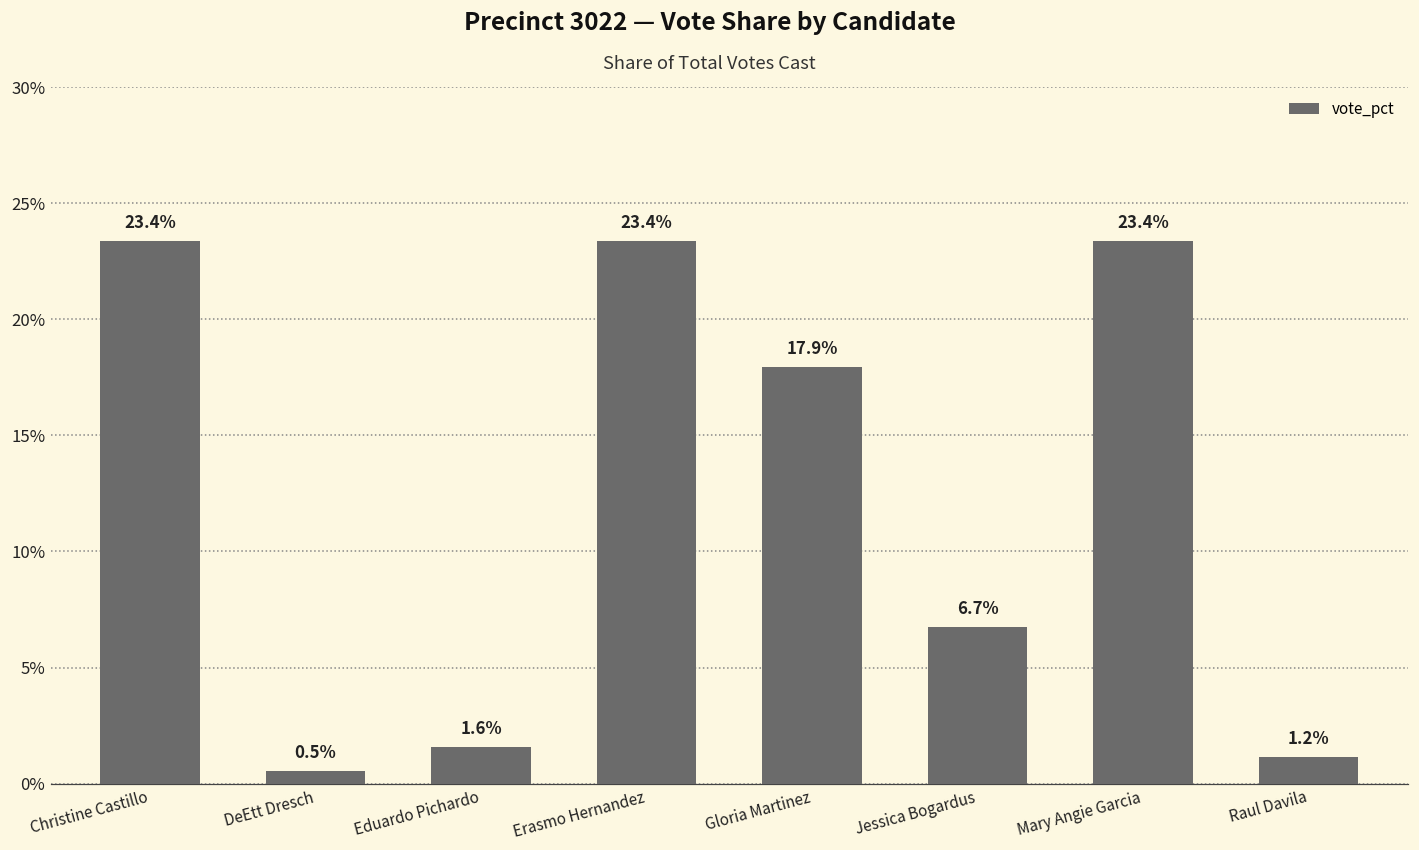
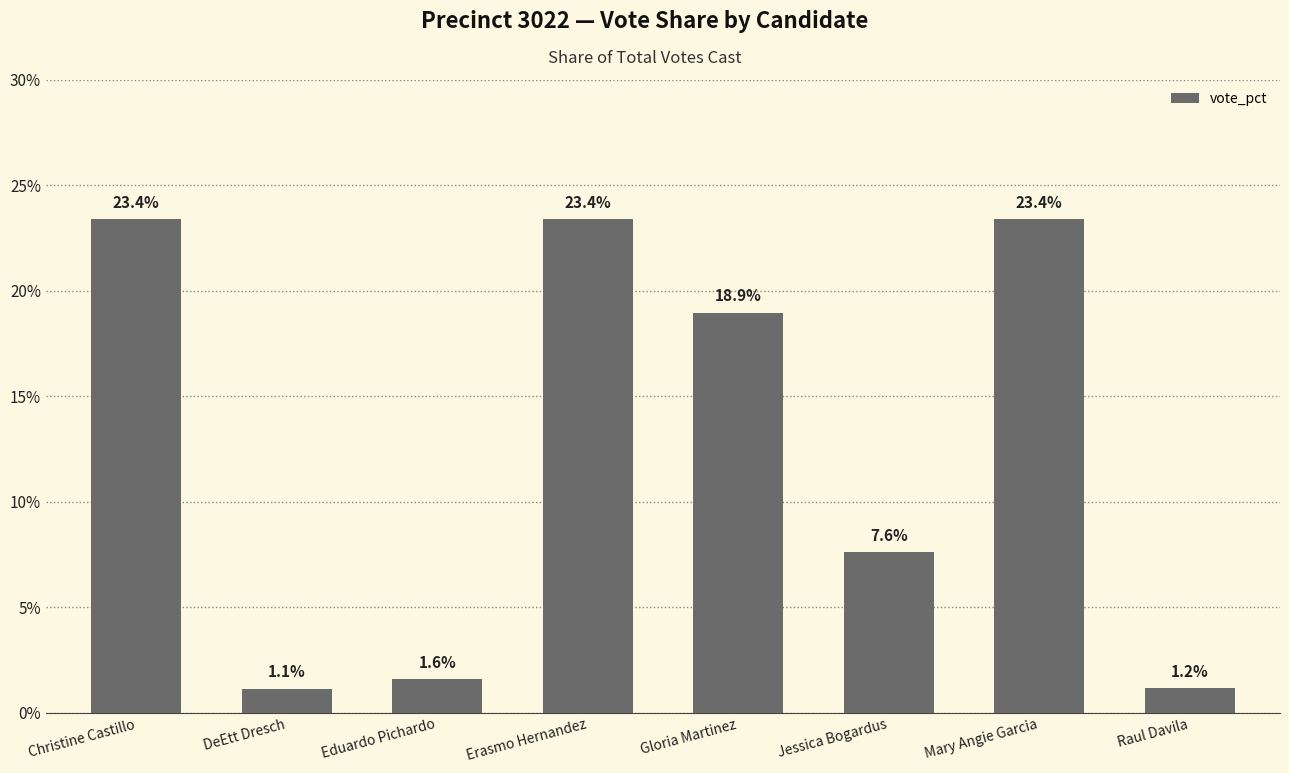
  {
    "Christine Castillo": "23.4%",
-   "DeEtt Dresch": "0.5%",
+   "DeEtt Dresch": "1.1%",
    "Eduardo Pichardo": "1.6%",
    "Erasmo Hernandez": "23.4%",
-   "Gloria Martinez": "17.9%",
-   "Jessica Bogardus": "6.7%",
+   "Gloria Martinez": "18.9%",
+   "Jessica Bogardus": "7.6%",
    "Mary Angie Garcia": "23.4%",
    "Raul Davila": "1.2%"
  }
